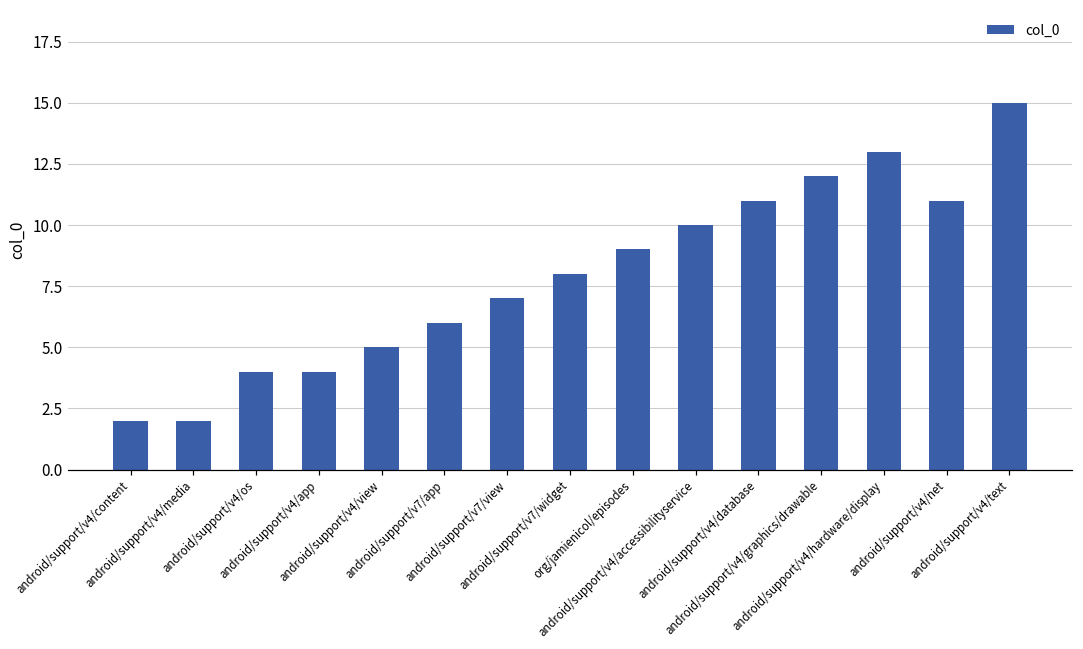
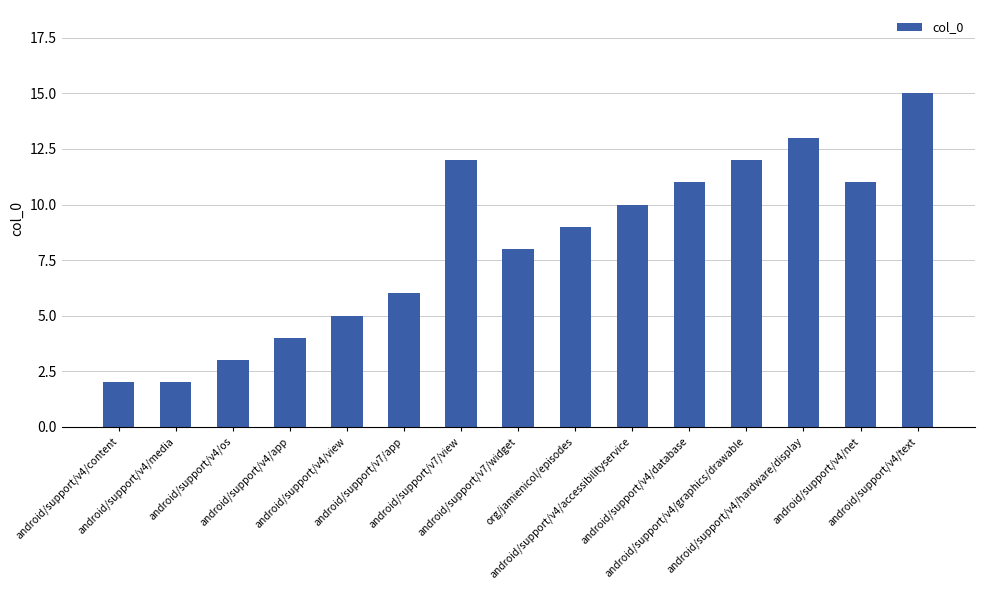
  {
    "android/support/v4/content": 2,
    "android/support/v4/media": 2,
-   "android/support/v4/os": 4,
+   "android/support/v4/os": 3,
    "android/support/v4/app": 4,
    "android/support/v4/view": 5,
    "android/support/v7/app": 6,
-   "android/support/v7/view": 7,
+   "android/support/v7/view": 12,
    "android/support/v7/widget": 8,
    "org/jamienicol/episodes": 9,
    "android/support/v4/accessibilityservice": 10,
    "android/support/v4/database": 11,
    "android/support/v4/graphics/drawable": 12,
    "android/support/v4/hardware/display": 13,
    "android/support/v4/net": 11,
    "android/support/v4/text": 15
  }
